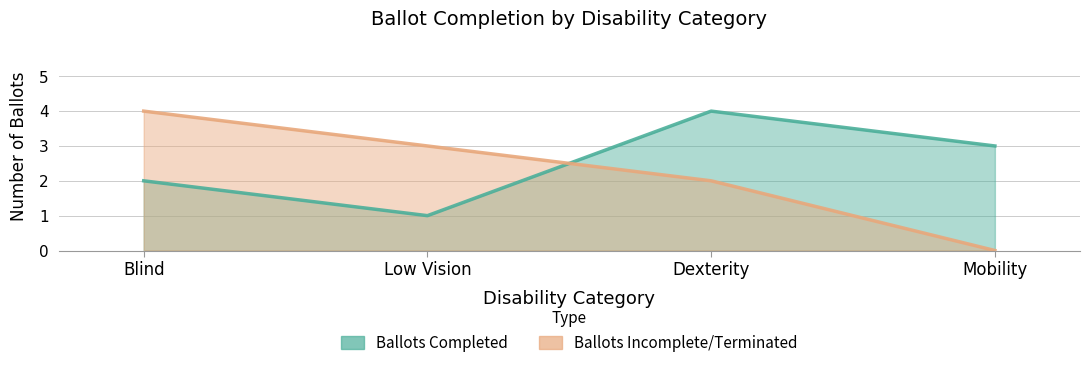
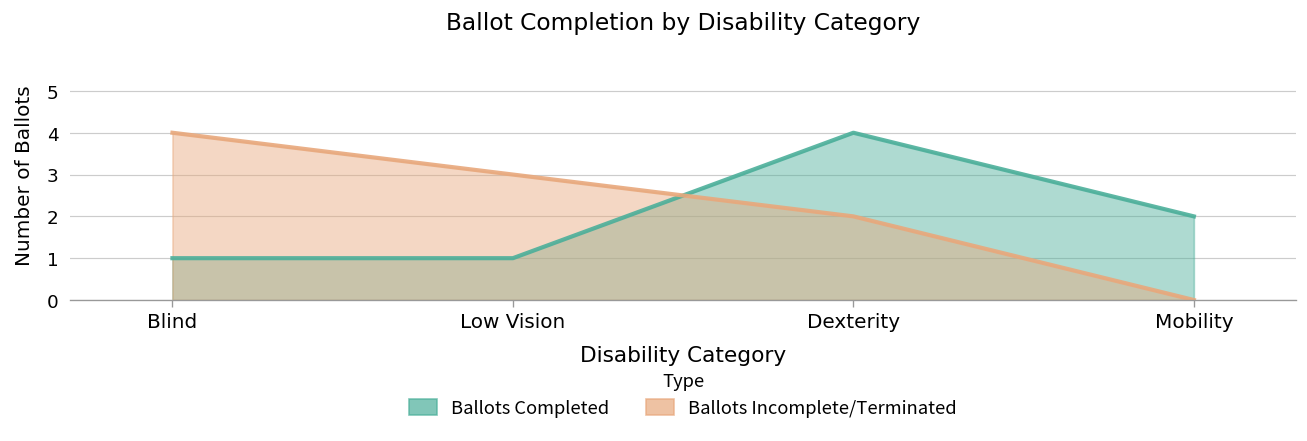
  {
    "Ballots Completed": {
-     "Blind": 2,
+     "Blind": 1,
      "Low Vision": 1,
      "Dexterity": 4,
-     "Mobility": 3
+     "Mobility": 2
    },
    "Ballots Incomplete/Terminated": {
      "Blind": 4,
      "Low Vision": 3,
      "Dexterity": 2,
      "Mobility": 0
    }
  }
